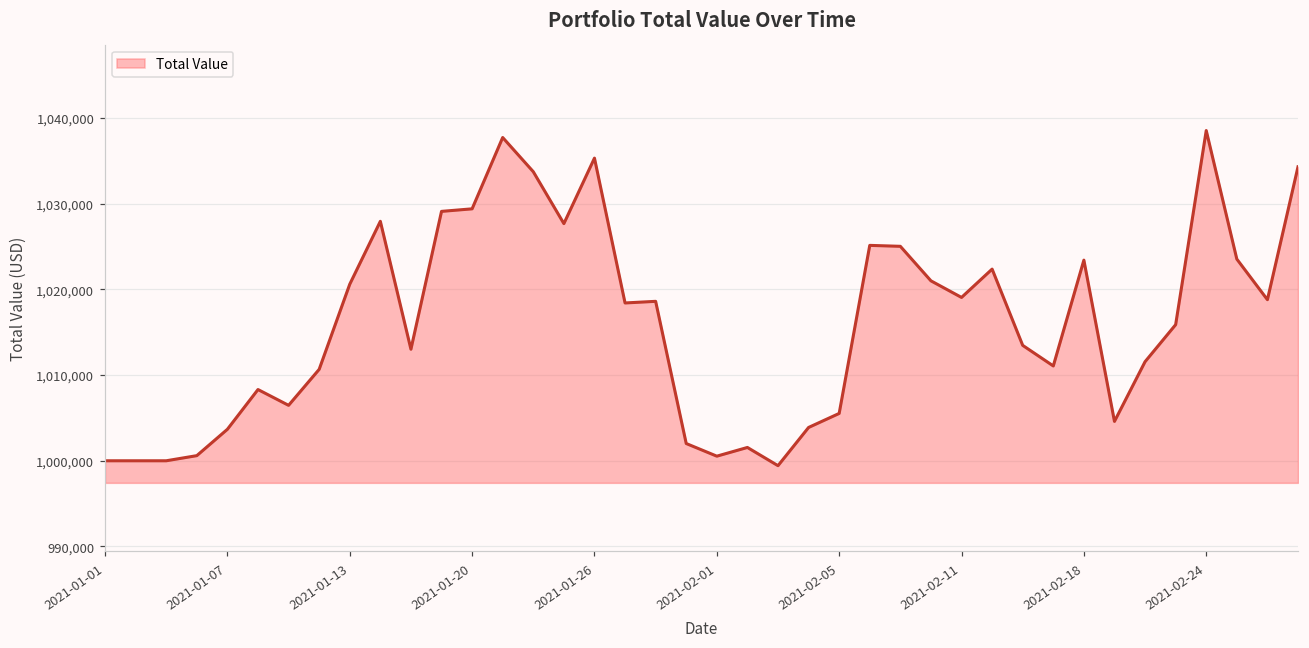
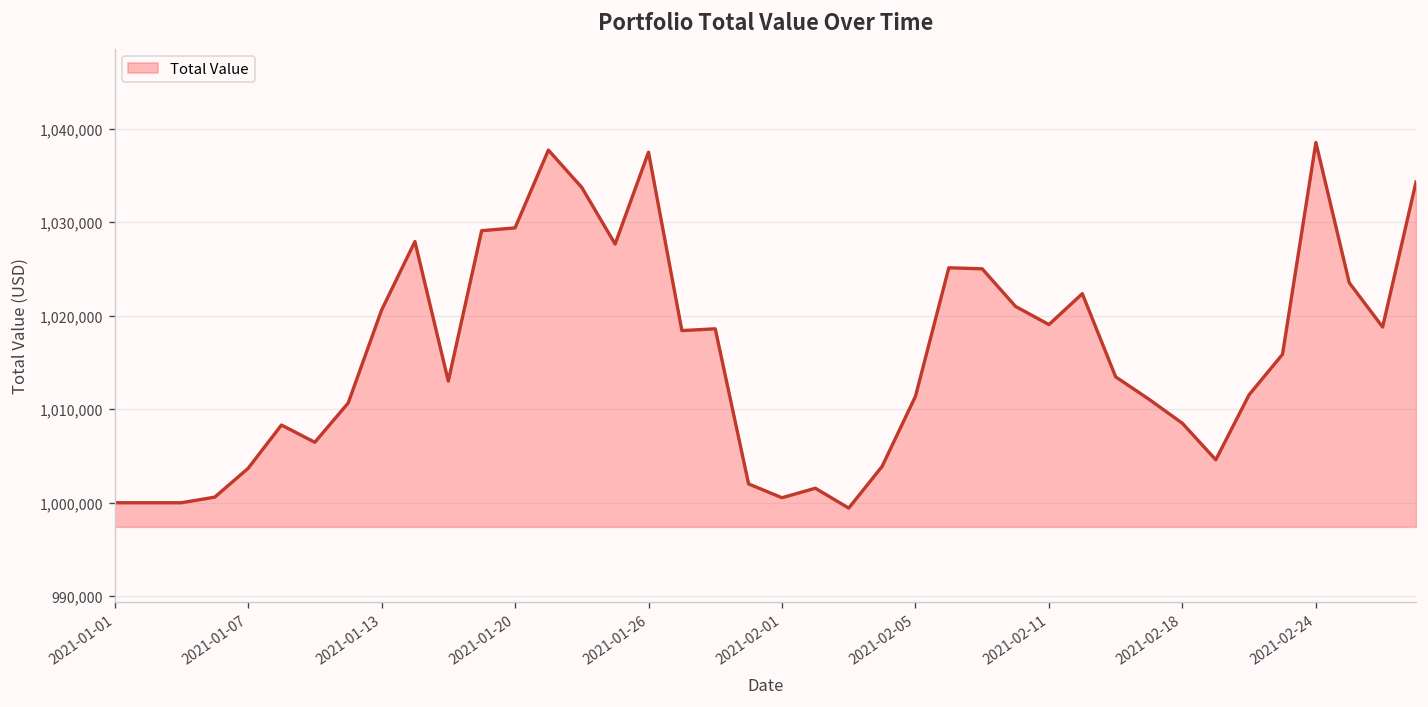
  {
    "2021-01-01": "1,000,000",
    "2021-01-07": "1,004,000",
    "2021-01-13": "1,021,000",
    "2021-01-20": "1,029,000",
-   "2021-01-26": "1,035,000",
+   "2021-01-26": "1,037,000",
    "2021-02-01": "1,001,000",
-   "2021-02-05": "1,006,000",
+   "2021-02-05": "1,011,000",
    "2021-02-11": "1,019,000",
-   "2021-02-18": "1,023,000",
+   "2021-02-18": "1,008,000",
    "2021-02-24": "1,039,000"
  }
